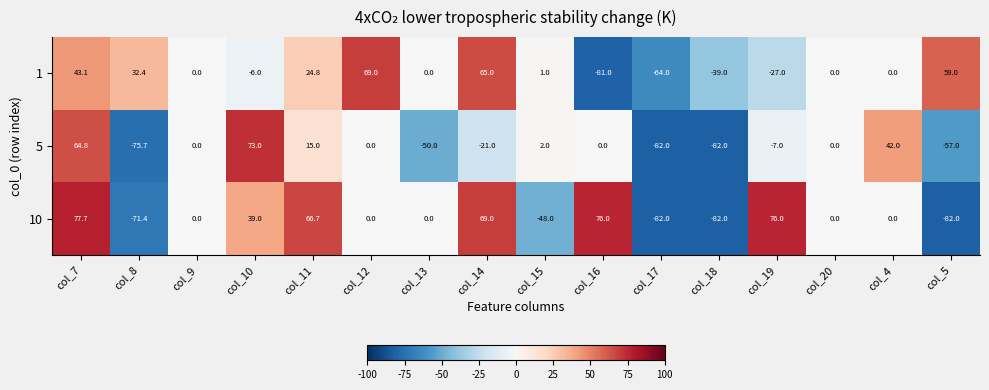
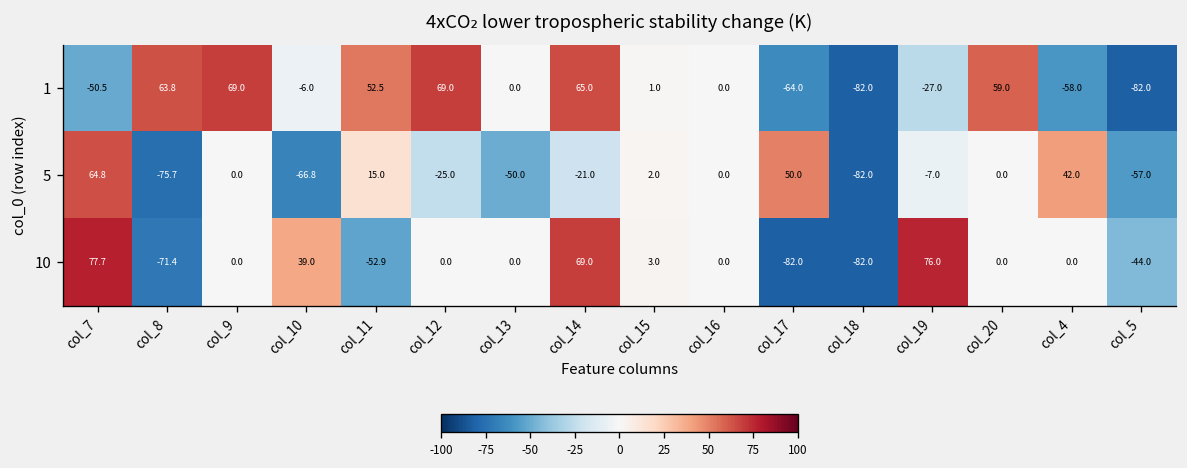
  {
    "1": {
-     "col_7": 43.1,
-     "col_8": 32.4,
-     "col_9": 0.0,
+     "col_7": -50.5,
+     "col_8": 63.8,
+     "col_9": 69.0,
      "col_10": -6.0,
-     "col_11": 24.8,
+     "col_11": 52.5,
      "col_12": 69.0,
      "col_13": 0.0,
      "col_14": 65.0,
      "col_15": 1.0,
-     "col_16": -81.0,
+     "col_16": 0.0,
      "col_17": -64.0,
-     "col_18": -39.0,
+     "col_18": -82.0,
      "col_19": -27.0,
-     "col_20": 0.0,
-     "col_4": 0.0,
-     "col_5": 59.0
+     "col_20": 59.0,
+     "col_4": -58.0,
+     "col_5": -82.0
    },
    "5": {
      "col_7": 64.8,
      "col_8": -75.7,
      "col_9": 0.0,
-     "col_10": 73.0,
+     "col_10": -66.8,
      "col_11": 15.0,
-     "col_12": 0.0,
+     "col_12": -25.0,
      "col_13": -50.0,
      "col_14": -21.0,
      "col_15": 2.0,
      "col_16": 0.0,
-     "col_17": -82.0,
+     "col_17": 50.0,
      "col_18": -82.0,
      "col_19": -7.0,
      "col_20": 0.0,
      "col_4": 42.0,
      "col_5": -57.0
    },
    "10": {
      "col_7": 77.7,
      "col_8": -71.4,
      "col_9": 0.0,
      "col_10": 39.0,
-     "col_11": 66.7,
+     "col_11": -52.9,
      "col_12": 0.0,
      "col_13": 0.0,
      "col_14": 69.0,
-     "col_15": -48.0,
-     "col_16": 76.0,
+     "col_15": 3.0,
+     "col_16": 0.0,
      "col_17": -82.0,
      "col_18": -82.0,
      "col_19": 76.0,
      "col_20": 0.0,
      "col_4": 0.0,
-     "col_5": -82.0
+     "col_5": -44.0
    }
  }
